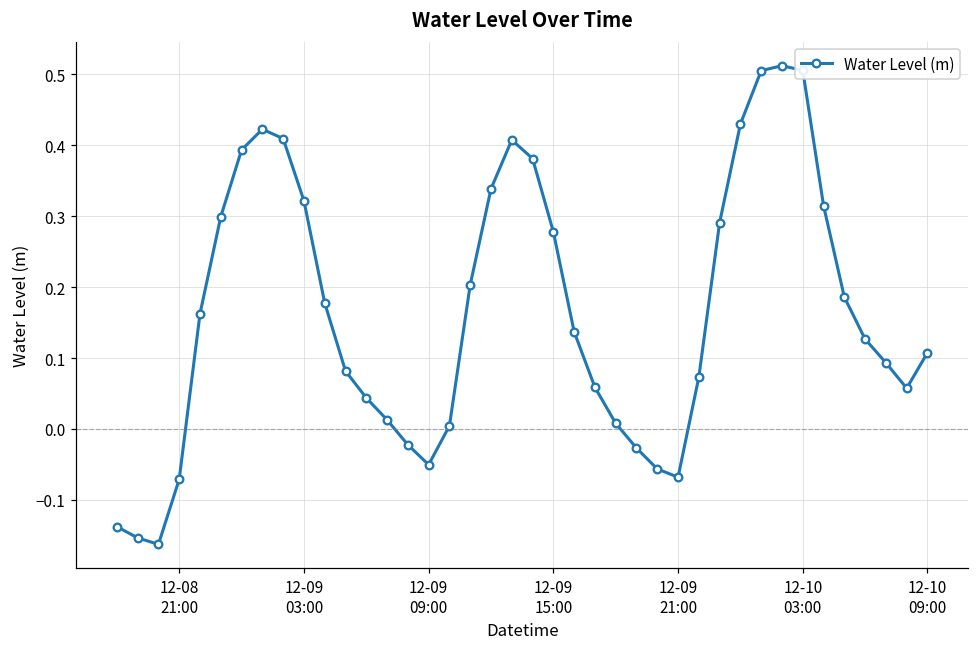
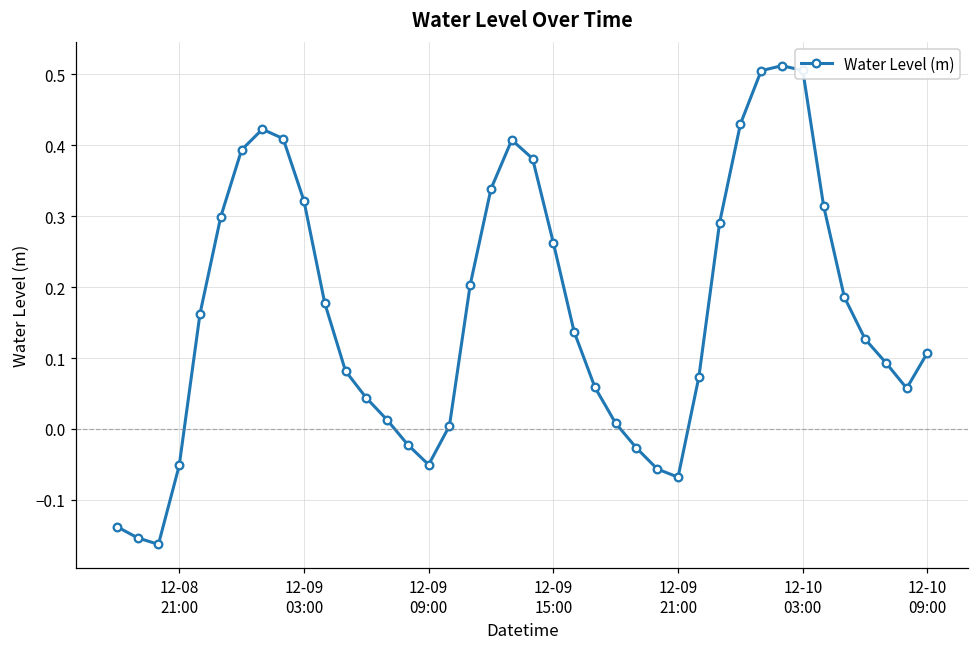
  {
-   "12-08 21:00": -0.07,
+   "12-08 21:00": -0.05,
    "12-09 03:00": 0.32,
    "12-09 09:00": -0.05,
-   "12-09 15:00": 0.28,
+   "12-09 15:00": 0.26,
    "12-09 21:00": -0.07,
    "12-10 09:00": 0.11
  }
